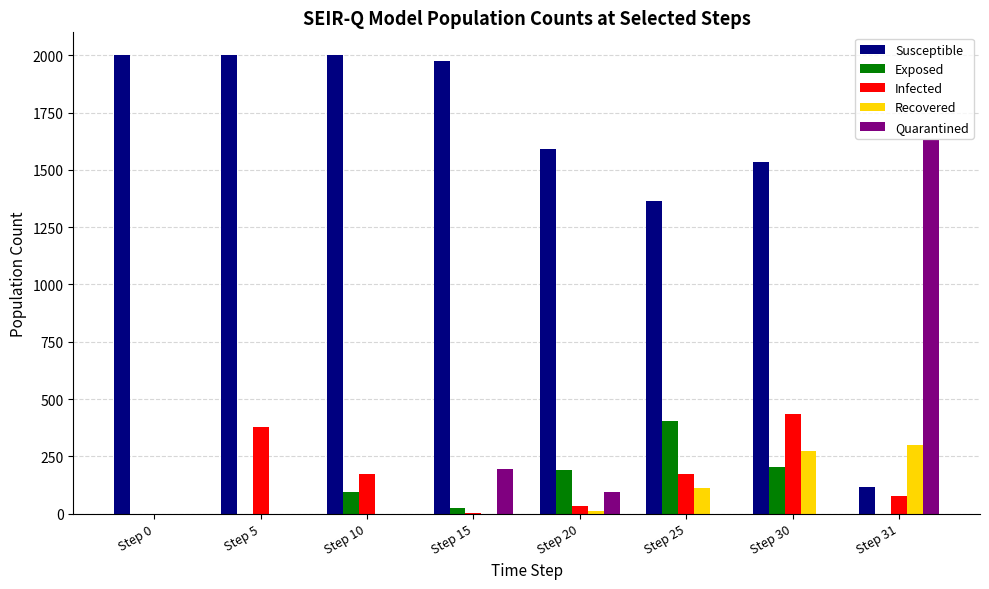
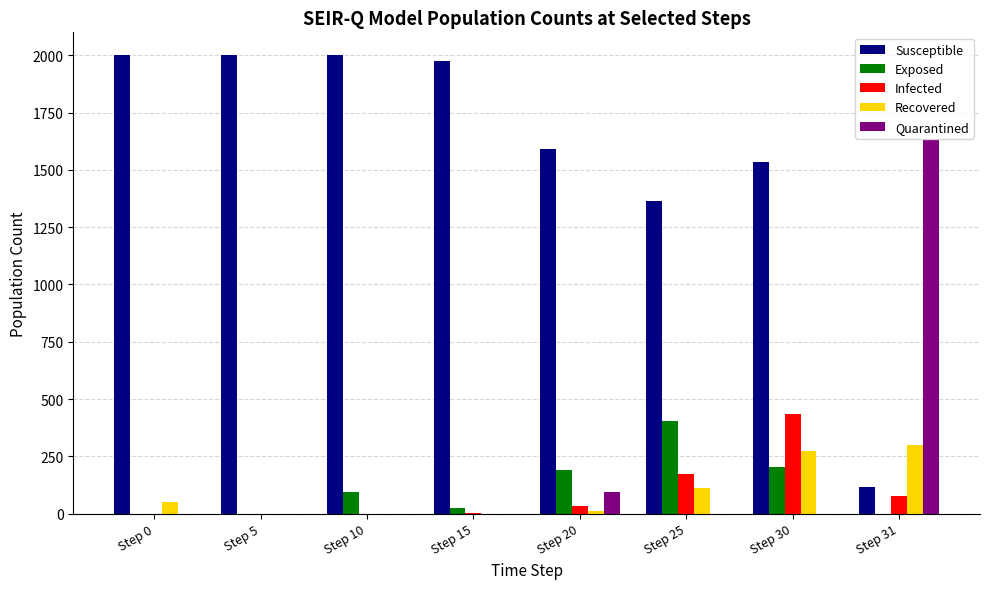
  {
    "Susceptible": {
      "Step 0": 2000,
      "Step 5": 2000,
      "Step 10": 2000,
      "Step 15": 1980,
      "Step 20": 1590,
      "Step 25": 1360,
      "Step 30": 1530,
      "Step 31": 120
    },
    "Exposed": {
      "Step 0": 0,
      "Step 5": 0,
      "Step 10": 100,
      "Step 15": 30,
      "Step 20": 190,
      "Step 25": 400,
      "Step 30": 200,
      "Step 31": 0
    },
    "Infected": {
      "Step 0": 0,
-     "Step 5": 380,
-     "Step 10": 180,
+     "Step 5": 0,
+     "Step 10": 0,
      "Step 20": 30,
      "Step 25": 170,
      "Step 30": 430,
      "Step 31": 80
    },
    "Recovered": {
-     "Step 0": 0,
+     "Step 0": 50,
      "Step 5": 0,
      "Step 10": 0,
      "Step 15": 0,
      "Step 25": 110,
      "Step 30": 270,
      "Step 31": 300
    },
    "Quarantined": {
      "Step 0": 0,
      "Step 5": 0,
      "Step 10": 0,
-     "Step 15": 200,
+     "Step 15": 0,
      "Step 20": 90,
      "Step 25": 0,
      "Step 30": 0,
      "Step 31": 1630
    }
  }
